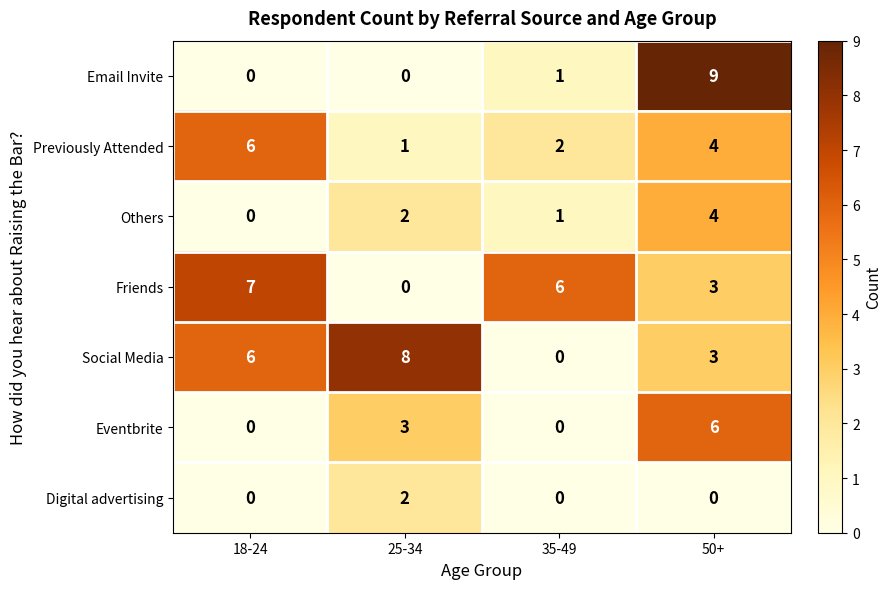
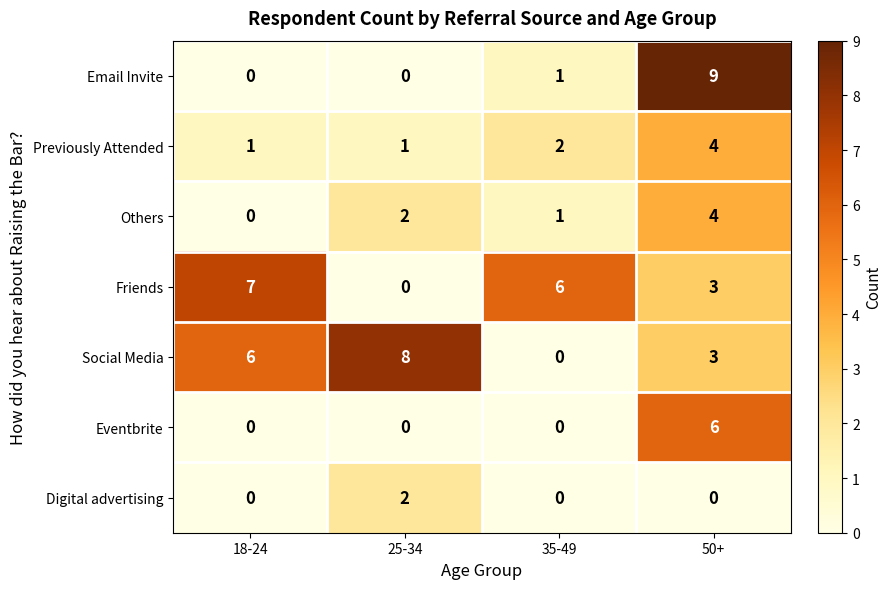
  {
    "Email Invite": {
      "18-24": 0,
      "25-34": 0,
      "35-49": 1,
      "50+": 9
    },
    "Previously Attended": {
-     "18-24": 6,
+     "18-24": 1,
      "25-34": 1,
      "35-49": 2,
      "50+": 4
    },
    "Others": {
      "18-24": 0,
      "25-34": 2,
      "35-49": 1,
      "50+": 4
    },
    "Friends": {
      "18-24": 7,
      "25-34": 0,
      "35-49": 6,
      "50+": 3
    },
    "Social Media": {
      "18-24": 6,
      "25-34": 8,
      "35-49": 0,
      "50+": 3
    },
    "Eventbrite": {
      "18-24": 0,
-     "25-34": 3,
+     "25-34": 0,
      "35-49": 0,
      "50+": 6
    },
    "Digital advertising": {
      "18-24": 0,
      "25-34": 2,
      "35-49": 0,
      "50+": 0
    }
  }
